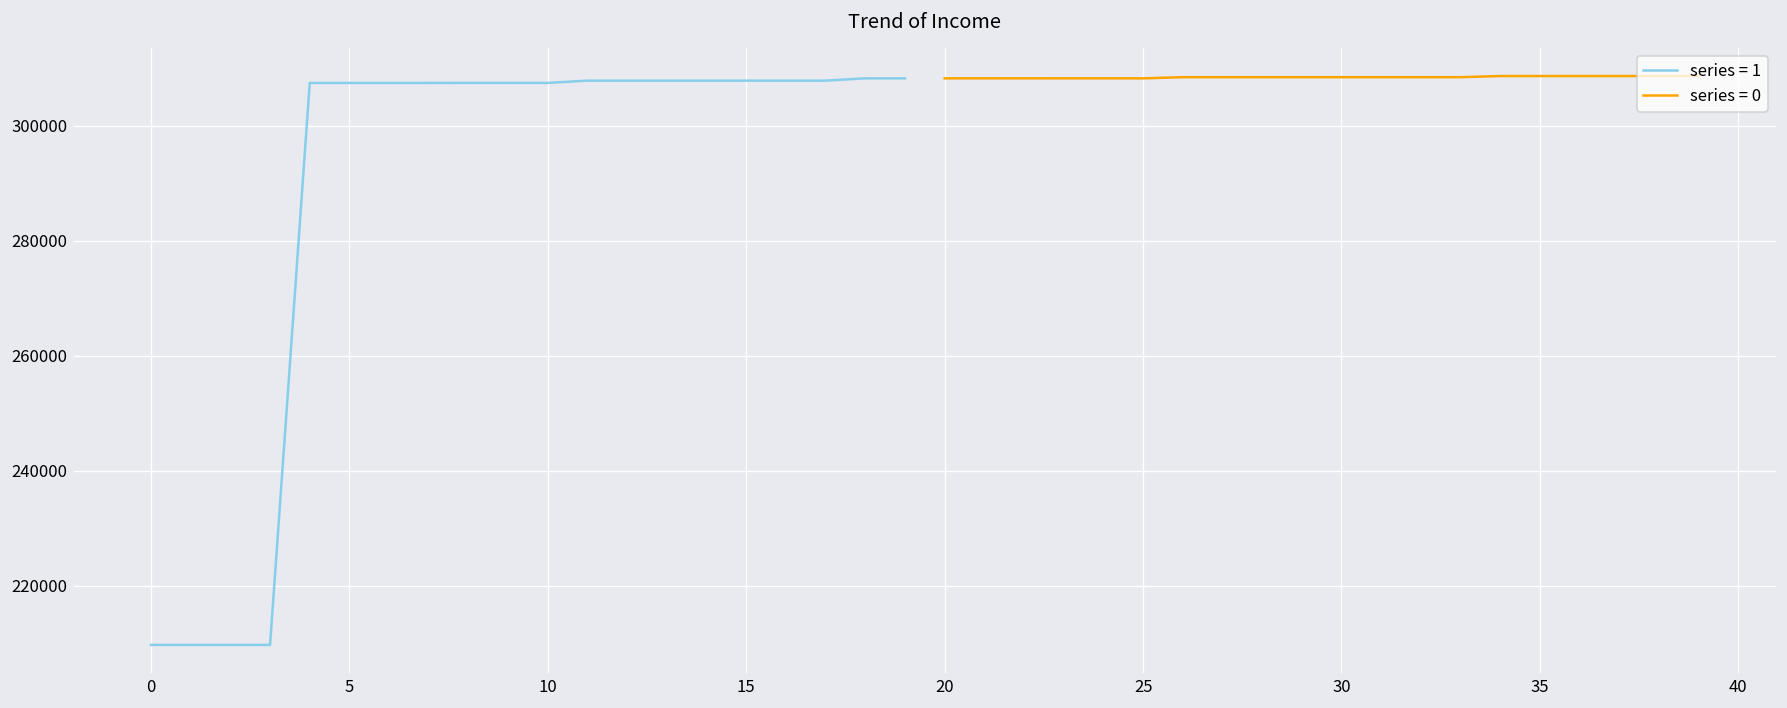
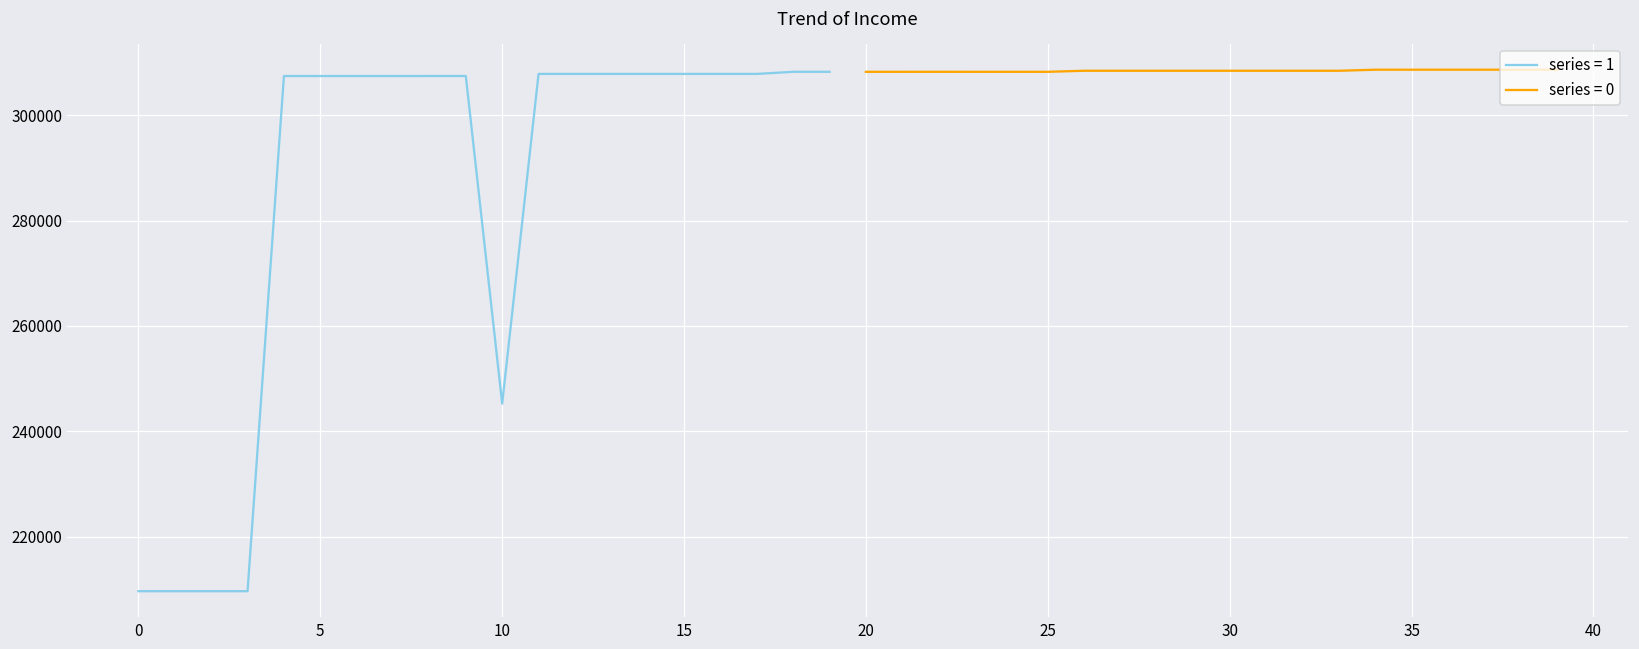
  {
    "series = 1": {
      "0": 210000,
      "5": 307000,
-     "10": 307000,
+     "10": 245000,
      "15": 308000
    },
    "series = 0": {
      "20": 308000,
      "25": 308000,
      "30": 308000,
      "35": 309000
    }
  }
